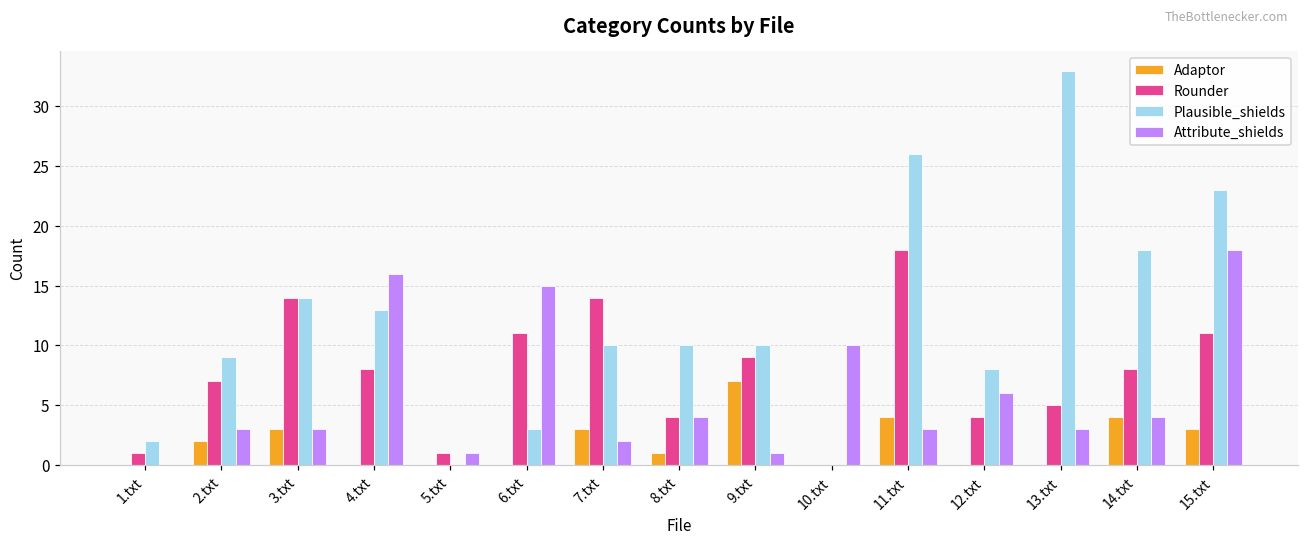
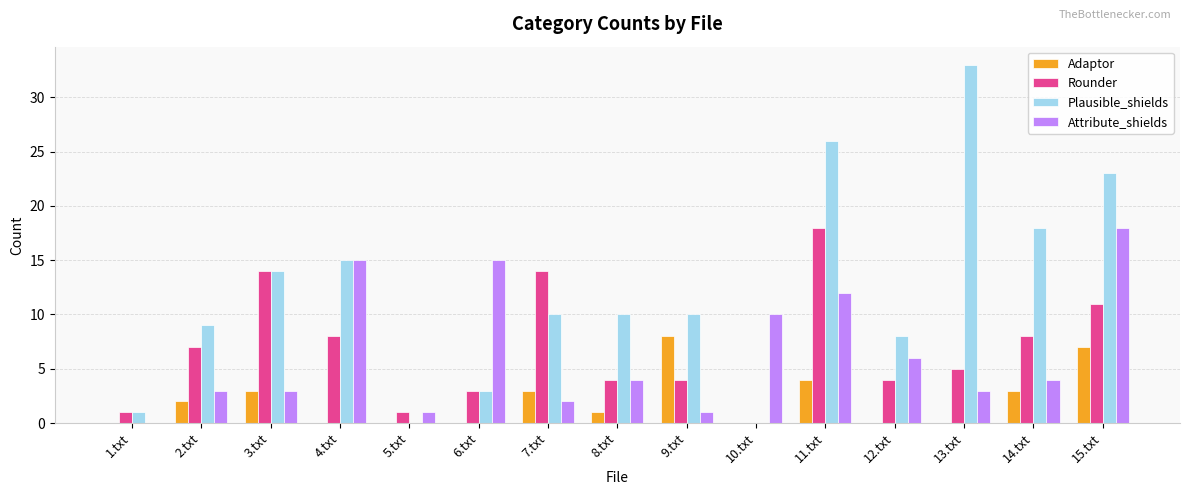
  {
    "Adaptor": {
      "1.txt": 0,
      "2.txt": 2,
      "3.txt": 3,
      "4.txt": 0,
      "5.txt": 0,
      "6.txt": 0,
      "7.txt": 3,
      "8.txt": 1,
-     "9.txt": 7,
+     "9.txt": 8,
      "10.txt": 0,
      "11.txt": 4,
      "12.txt": 0,
      "13.txt": 0,
-     "14.txt": 4,
-     "15.txt": 3
+     "14.txt": 3,
+     "15.txt": 7
    },
    "Rounder": {
      "1.txt": 1,
      "2.txt": 7,
      "3.txt": 14,
      "4.txt": 8,
      "5.txt": 1,
-     "6.txt": 11,
+     "6.txt": 3,
      "7.txt": 14,
      "8.txt": 4,
-     "9.txt": 9,
+     "9.txt": 4,
      "10.txt": 0,
      "11.txt": 18,
      "12.txt": 4,
      "13.txt": 5,
      "14.txt": 8,
      "15.txt": 11
    },
    "Plausible_shields": {
-     "1.txt": 2,
+     "1.txt": 1,
      "2.txt": 9,
      "3.txt": 14,
-     "4.txt": 13,
+     "4.txt": 15,
      "5.txt": 0,
      "6.txt": 3,
      "7.txt": 10,
      "8.txt": 10,
      "9.txt": 10,
      "10.txt": 0,
      "11.txt": 26,
      "12.txt": 8,
      "13.txt": 33,
      "14.txt": 18,
      "15.txt": 23
    },
    "Attribute_shields": {
      "1.txt": 0,
      "2.txt": 3,
      "3.txt": 3,
-     "4.txt": 16,
+     "4.txt": 15,
      "5.txt": 1,
      "6.txt": 15,
      "7.txt": 2,
      "8.txt": 4,
      "9.txt": 1,
      "10.txt": 10,
-     "11.txt": 3,
+     "11.txt": 12,
      "12.txt": 6,
      "13.txt": 3,
      "14.txt": 4,
      "15.txt": 18
    }
  }
